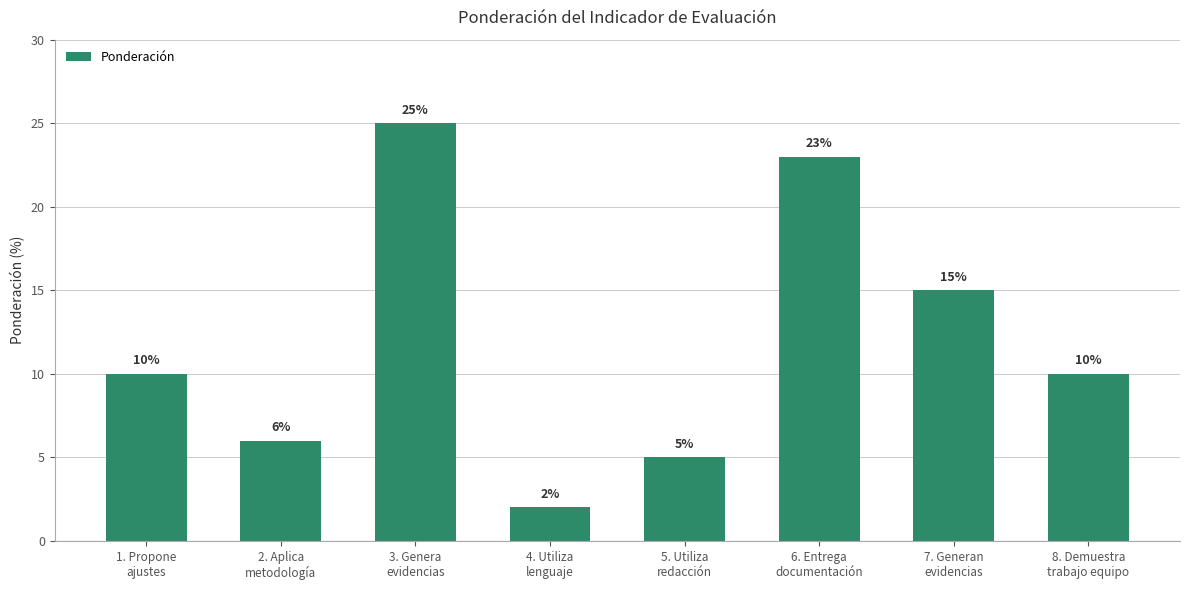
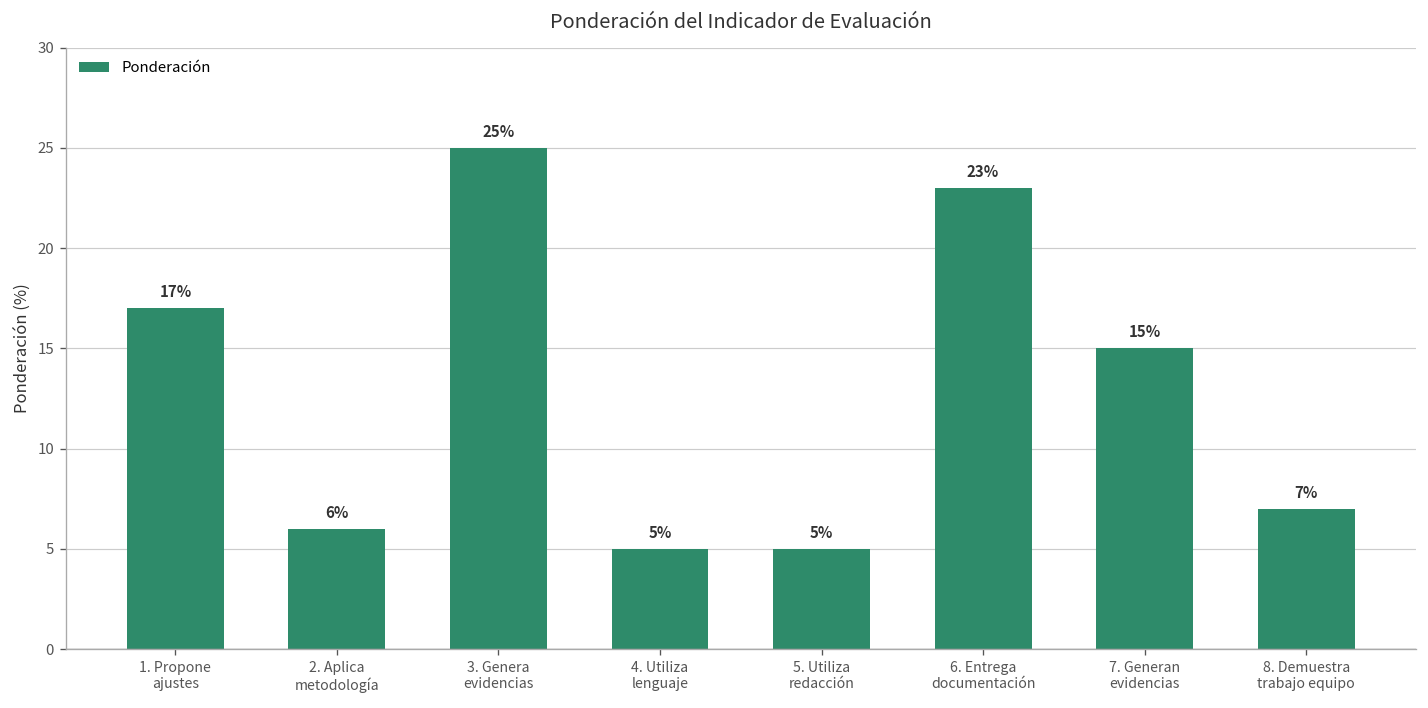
  {
-   "1. Propone ajustes": "10%",
+   "1. Propone ajustes": "17%",
    "2. Aplica metodología": "6%",
    "3. Genera evidencias": "25%",
-   "4. Utiliza lenguaje": "2%",
+   "4. Utiliza lenguaje": "5%",
    "5. Utiliza redacción": "5%",
    "6. Entrega documentación": "23%",
    "7. Generan evidencias": "15%",
-   "8. Demuestra trabajo equipo": "10%"
+   "8. Demuestra trabajo equipo": "7%"
  }
